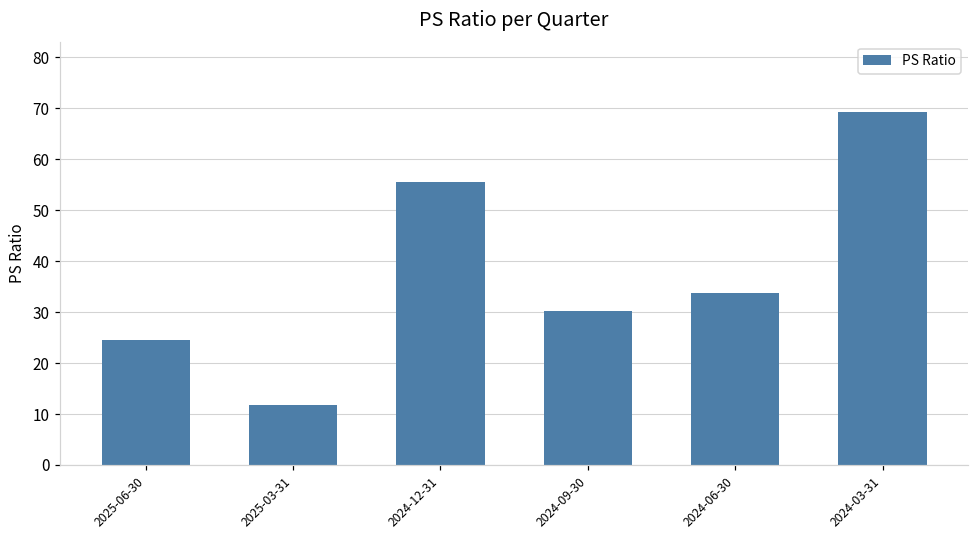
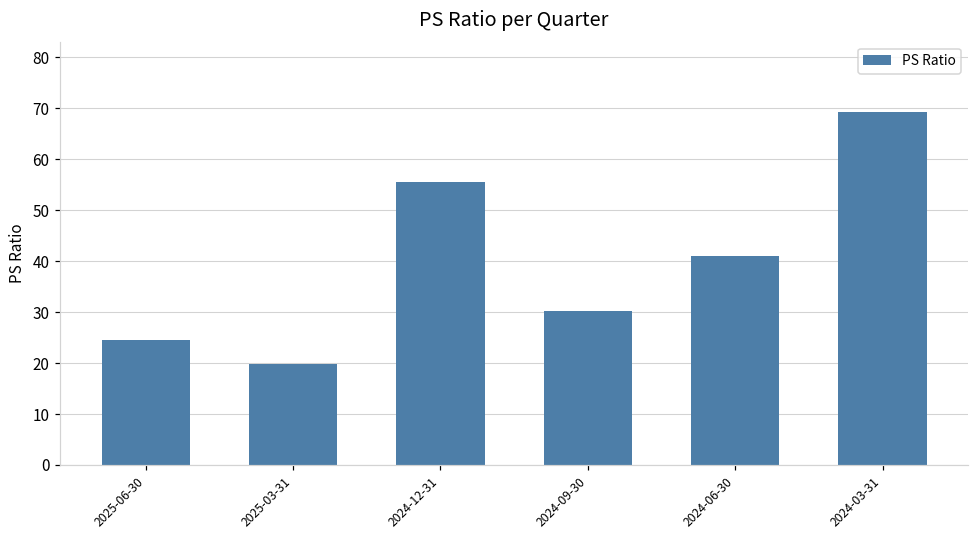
  {
    "2025-06-30": 25,
-   "2025-03-31": 12,
+   "2025-03-31": 20,
    "2024-12-31": 56,
    "2024-09-30": 30,
-   "2024-06-30": 34,
+   "2024-06-30": 41,
    "2024-03-31": 69
  }
